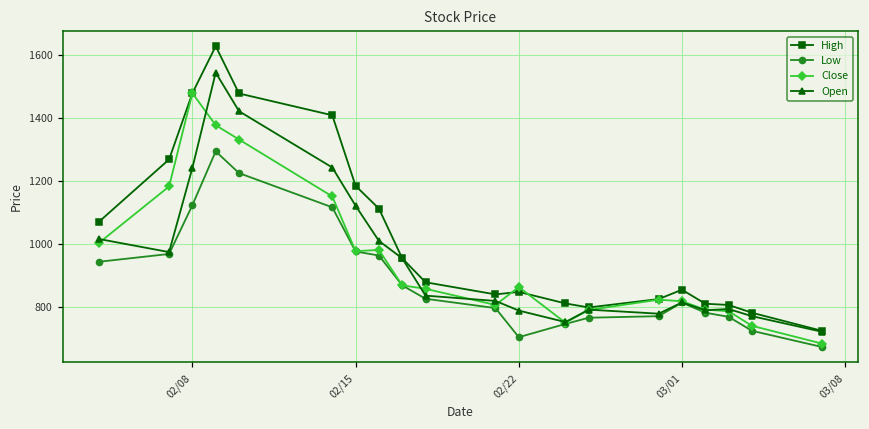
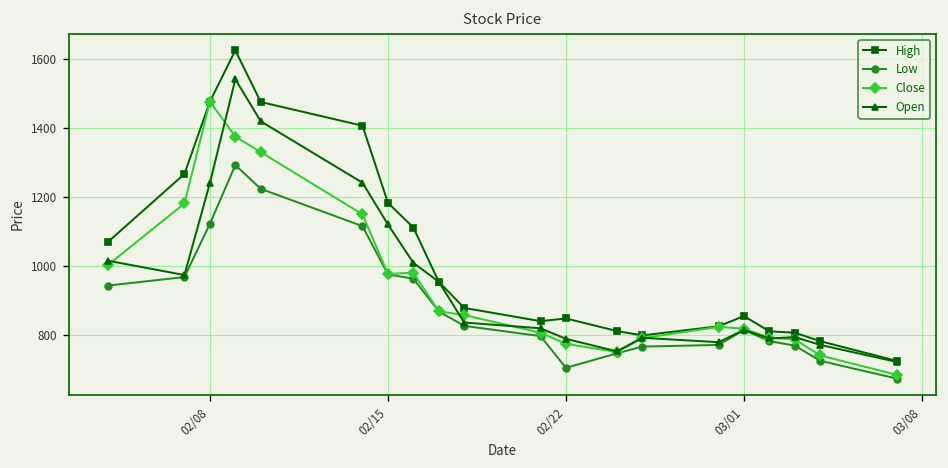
  {
    "Low": {
      "02/08": 1120,
      "02/22": 700
    },
    "Close": {
-     "02/22": 860
+     "02/22": 770
    }
  }
